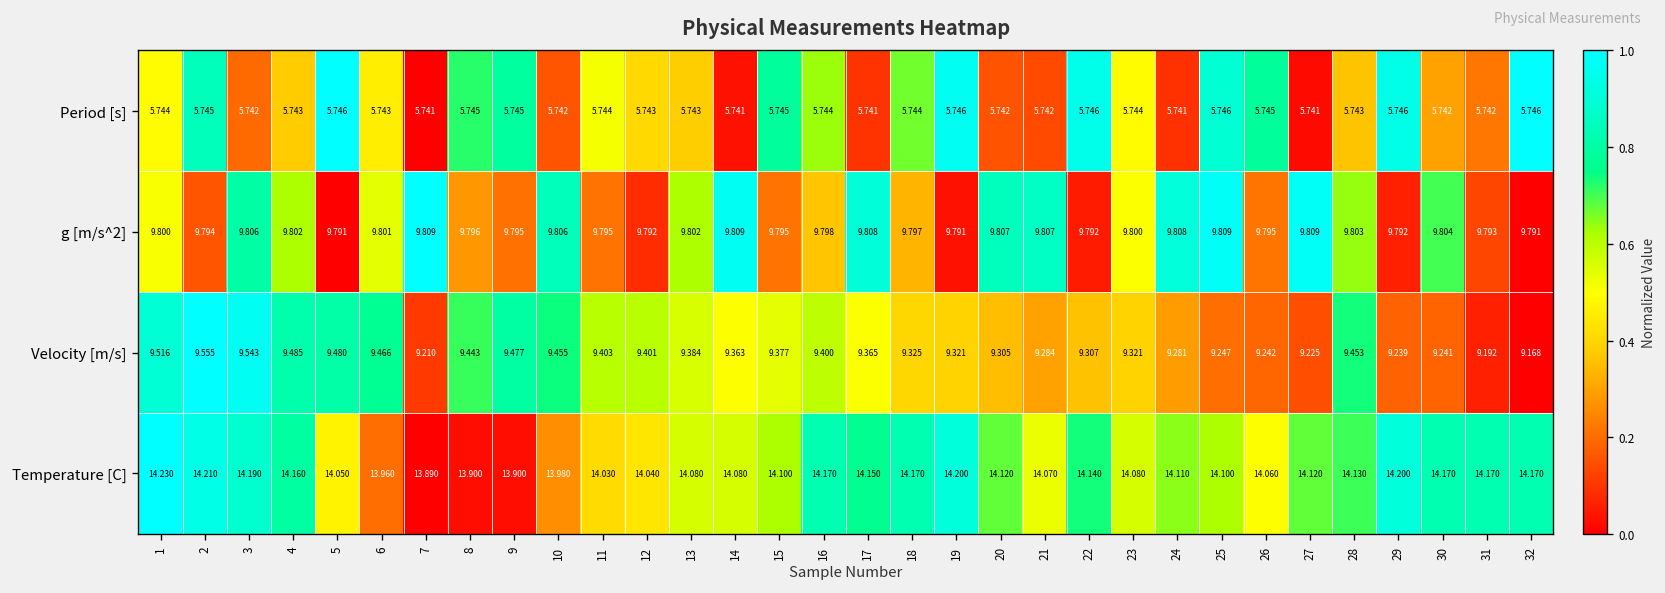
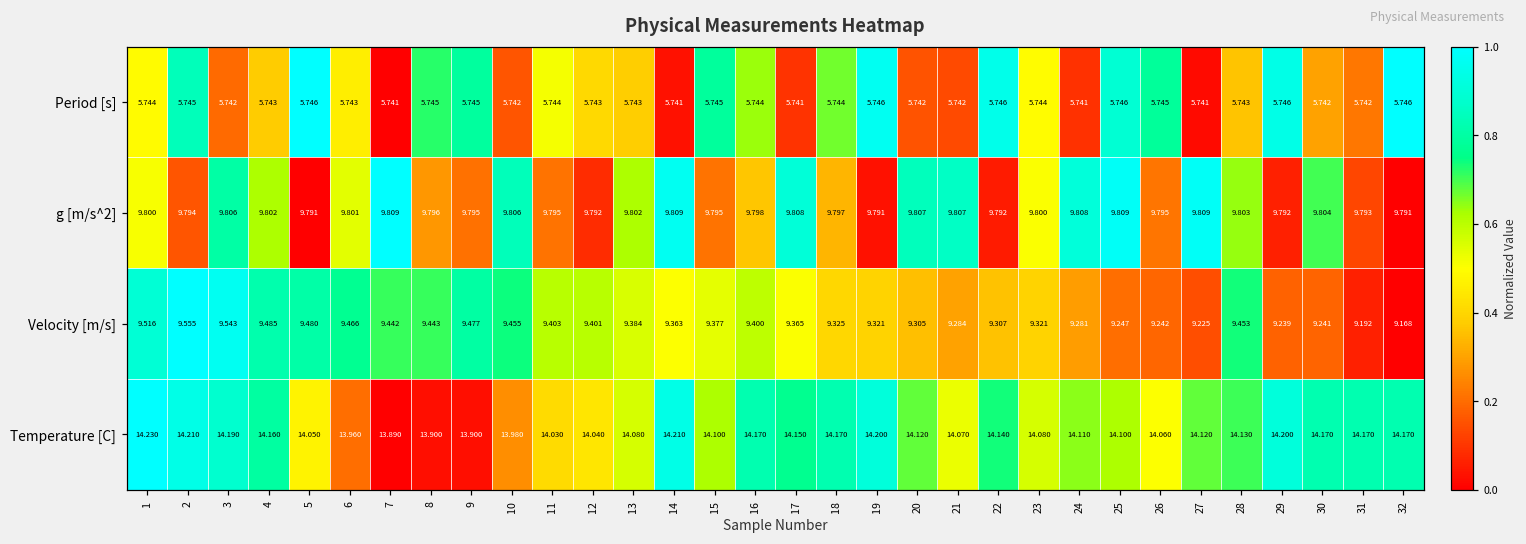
  {
    "Period [s]": {
      "1": 5.744,
      "2": 5.745,
      "3": 5.742,
      "4": 5.743,
      "5": 5.746,
      "6": 5.743,
      "7": 5.741,
      "8": 5.745,
      "9": 5.745,
      "10": 5.742,
      "11": 5.744,
      "12": 5.743,
      "13": 5.743,
      "14": 5.741,
      "15": 5.745,
      "16": 5.744,
      "17": 5.741,
      "18": 5.744,
      "19": 5.746,
      "20": 5.742,
      "21": 5.742,
      "22": 5.746,
      "23": 5.744,
      "24": 5.741,
      "25": 5.746,
      "26": 5.745,
      "27": 5.741,
      "28": 5.743,
      "29": 5.746,
      "30": 5.742,
      "31": 5.742,
      "32": 5.746
    },
    "g [m/s^2]": {
      "1": 9.800,
      "2": 9.794,
      "3": 9.806,
      "4": 9.802,
      "5": 9.791,
      "6": 9.801,
      "7": 9.809,
      "8": 9.796,
      "9": 9.795,
      "10": 9.806,
      "11": 9.795,
      "12": 9.792,
      "13": 9.802,
      "14": 9.809,
      "15": 9.795,
      "16": 9.798,
      "17": 9.808,
      "18": 9.797,
      "19": 9.791,
      "20": 9.807,
      "21": 9.807,
      "22": 9.792,
      "23": 9.800,
      "24": 9.808,
      "25": 9.809,
      "26": 9.795,
      "27": 9.809,
      "28": 9.803,
      "29": 9.792,
      "30": 9.804,
      "31": 9.793,
      "32": 9.791
    },
    "Velocity [m/s]": {
      "1": 9.516,
      "2": 9.555,
      "3": 9.543,
      "4": 9.485,
      "5": 9.480,
      "6": 9.466,
-     "7": 9.210,
+     "7": 9.442,
      "8": 9.443,
      "9": 9.477,
      "10": 9.455,
      "11": 9.403,
      "12": 9.401,
      "13": 9.384,
      "14": 9.363,
      "15": 9.377,
      "16": 9.400,
      "17": 9.365,
      "18": 9.325,
      "19": 9.321,
      "20": 9.305,
      "21": 9.284,
      "22": 9.307,
      "23": 9.321,
      "24": 9.281,
      "25": 9.247,
      "26": 9.242,
      "27": 9.225,
      "28": 9.453,
      "29": 9.239,
      "30": 9.241,
      "31": 9.192,
      "32": 9.168
    },
    "Temperature [C]": {
      "1": 14.230,
      "2": 14.210,
      "3": 14.190,
      "4": 14.160,
      "5": 14.050,
      "6": 13.960,
      "7": 13.890,
      "8": 13.900,
      "9": 13.900,
      "10": 13.980,
      "11": 14.030,
      "12": 14.040,
      "13": 14.080,
-     "14": 14.080,
+     "14": 14.210,
      "15": 14.100,
      "16": 14.170,
      "17": 14.150,
      "18": 14.170,
      "19": 14.200,
      "20": 14.120,
      "21": 14.070,
      "22": 14.140,
      "23": 14.080,
      "24": 14.110,
      "25": 14.100,
      "26": 14.060,
      "27": 14.120,
      "28": 14.130,
      "29": 14.200,
      "30": 14.170,
      "31": 14.170,
      "32": 14.170
    }
  }
